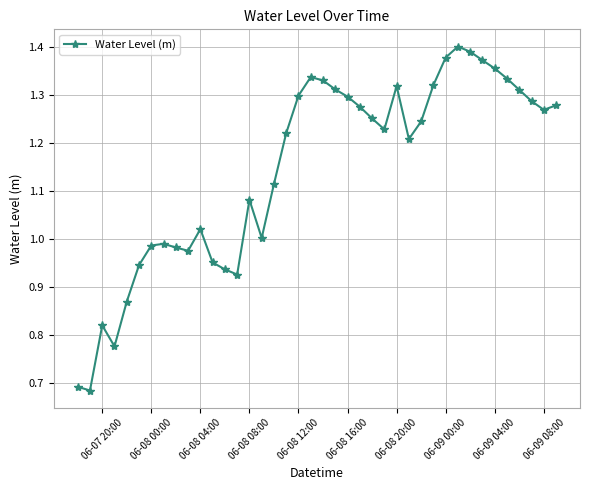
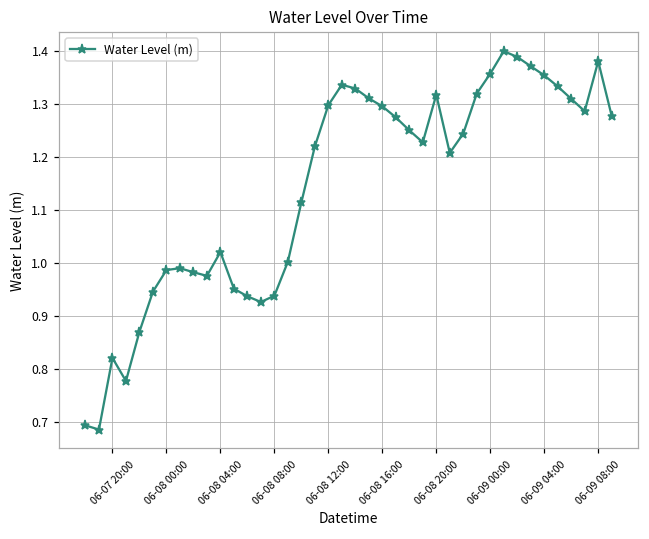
  {
    "06-07 20:00": 0.82,
    "06-08 00:00": 0.99,
    "06-08 04:00": 1.02,
-   "06-08 08:00": 1.08,
+   "06-08 08:00": 0.94,
    "06-08 12:00": 1.30,
    "06-08 16:00": 1.30,
    "06-08 20:00": 1.32,
-   "06-09 00:00": 1.38,
+   "06-09 00:00": 1.36,
    "06-09 04:00": 1.35,
-   "06-09 08:00": 1.27
+   "06-09 08:00": 1.38
  }
